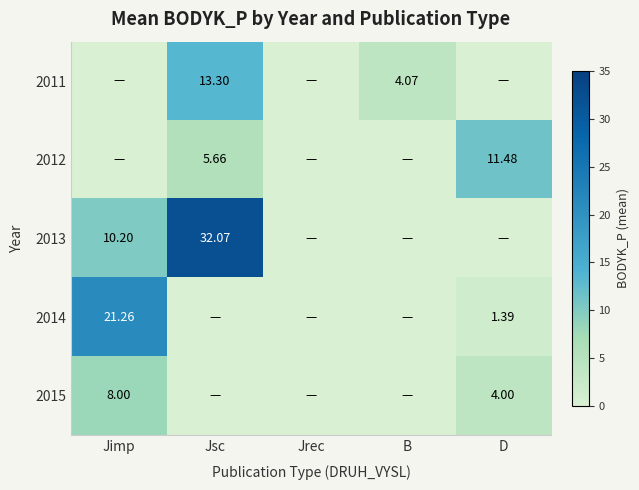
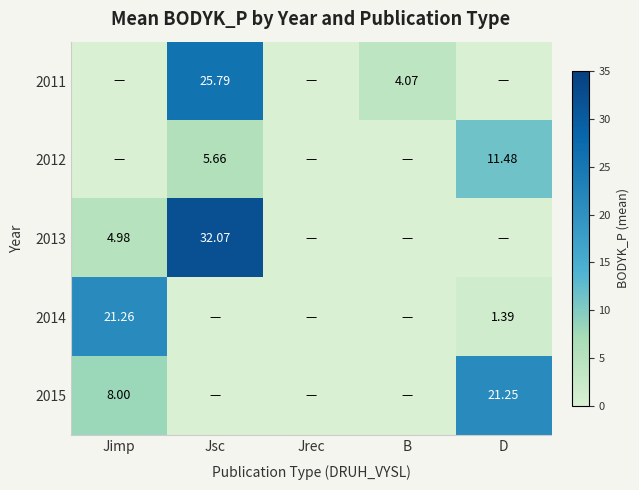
  {
    "2011": {
-     "Jsc": 13.30,
+     "Jsc": 25.79,
      "B": 4.07
    },
    "2012": {
      "Jsc": 5.66,
      "D": 11.48
    },
    "2013": {
-     "Jimp": 10.20,
+     "Jimp": 4.98,
      "Jsc": 32.07
    },
    "2014": {
      "Jimp": 21.26,
      "D": 1.39
    },
    "2015": {
      "Jimp": 8.00,
-     "D": 4.00
+     "D": 21.25
    }
  }
